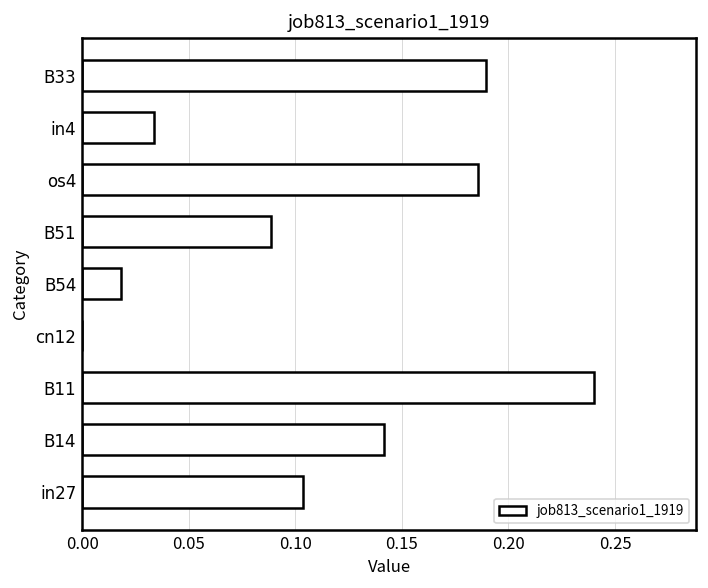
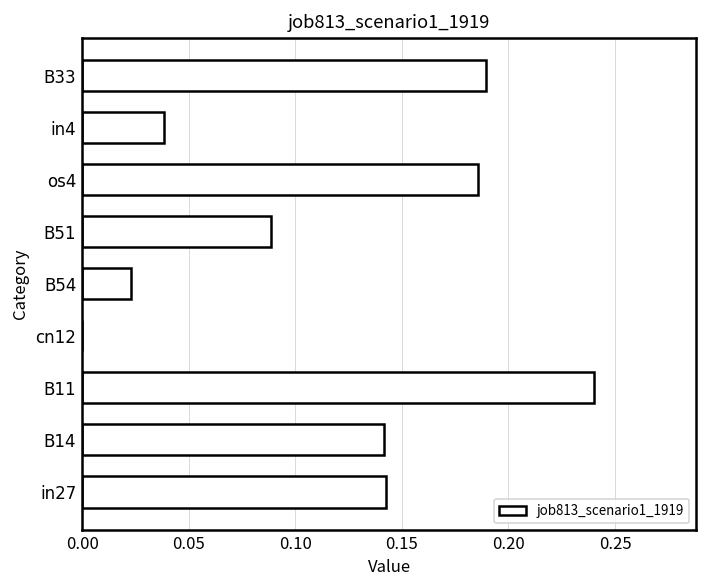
  {
    "B33": 0.190,
-   "in4": 0.034,
+   "in4": 0.039,
    "os4": 0.186,
    "B51": 0.088,
-   "B54": 0.018,
+   "B54": 0.023,
    "cn12": 0.000,
    "B11": 0.240,
    "B14": 0.141,
-   "in27": 0.104
+   "in27": 0.143
  }
